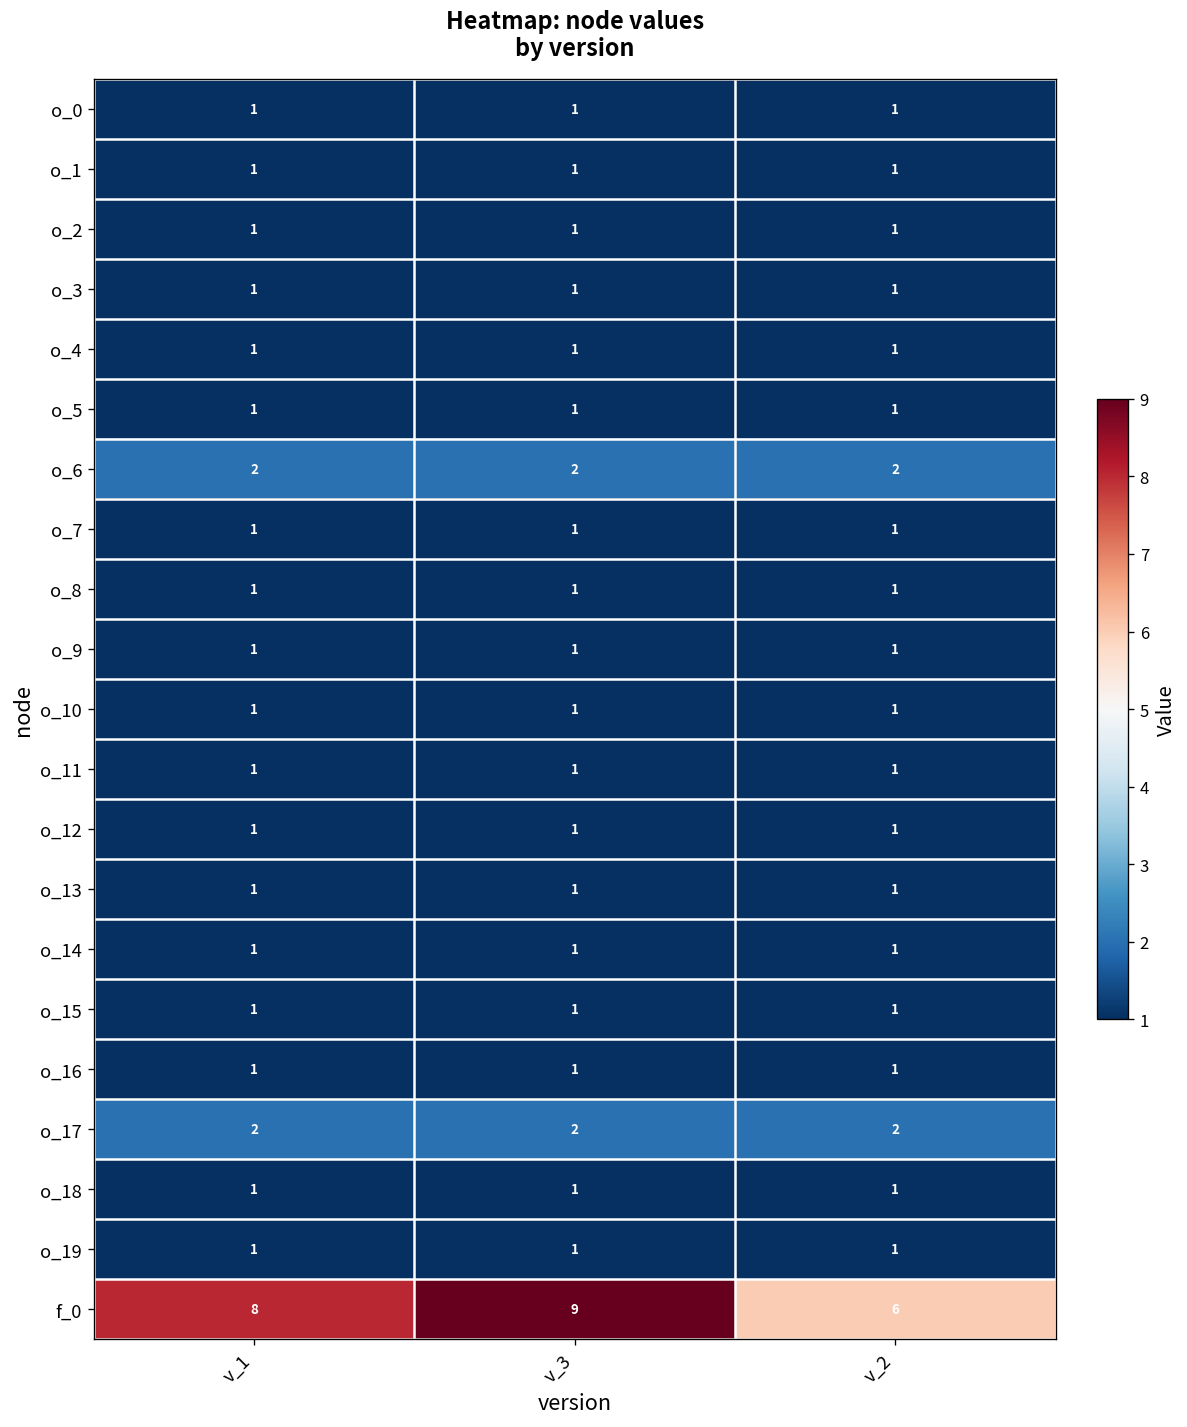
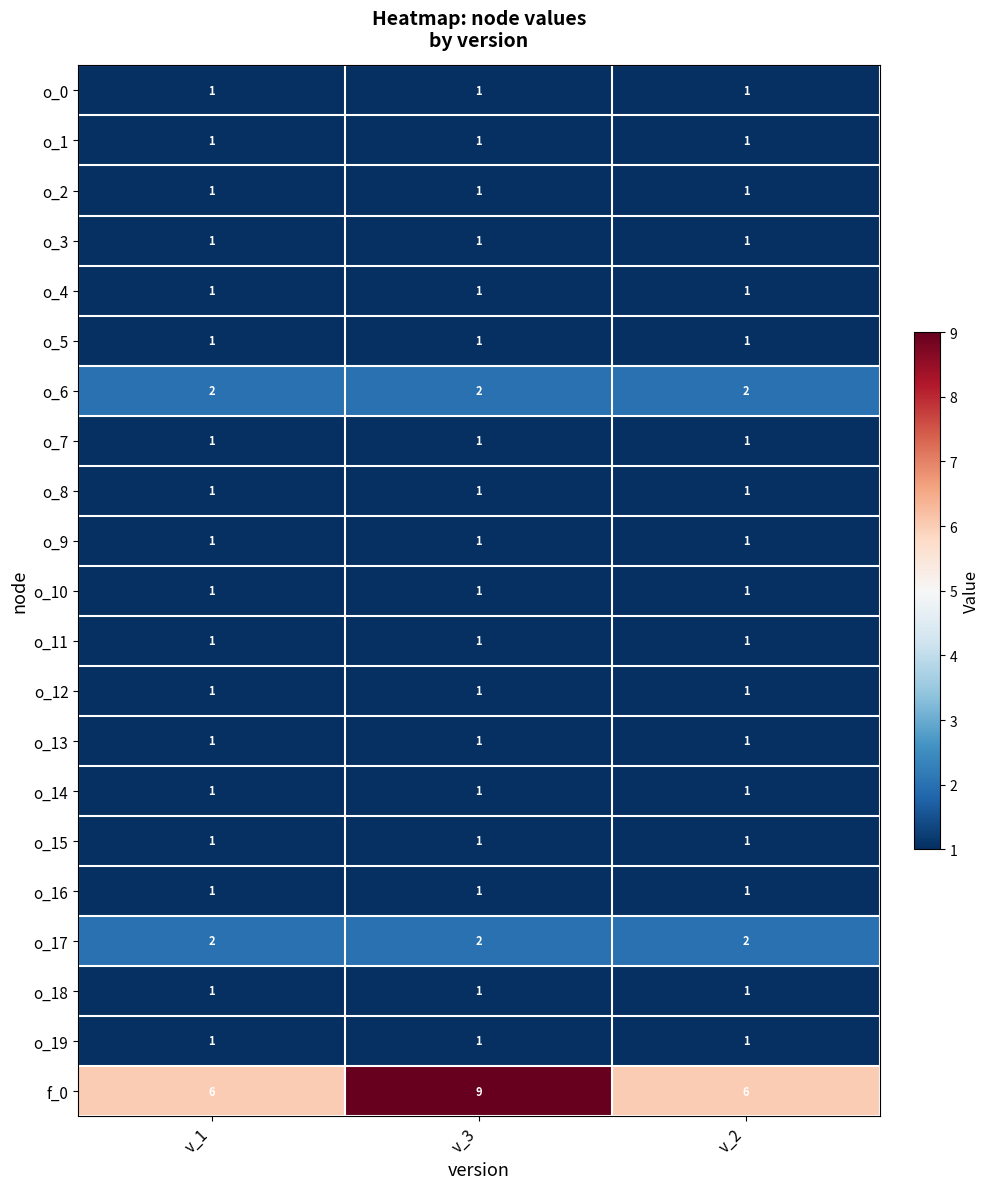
  {
    "o_0": {
      "v_1": 1,
      "v_3": 1,
      "v_2": 1
    },
    "o_1": {
      "v_1": 1,
      "v_3": 1,
      "v_2": 1
    },
    "o_2": {
      "v_1": 1,
      "v_3": 1,
      "v_2": 1
    },
    "o_3": {
      "v_1": 1,
      "v_3": 1,
      "v_2": 1
    },
    "o_4": {
      "v_1": 1,
      "v_3": 1,
      "v_2": 1
    },
    "o_5": {
      "v_1": 1,
      "v_3": 1,
      "v_2": 1
    },
    "o_6": {
      "v_1": 2,
      "v_3": 2,
      "v_2": 2
    },
    "o_7": {
      "v_1": 1,
      "v_3": 1,
      "v_2": 1
    },
    "o_8": {
      "v_1": 1,
      "v_3": 1,
      "v_2": 1
    },
    "o_9": {
      "v_1": 1,
      "v_3": 1,
      "v_2": 1
    },
    "o_10": {
      "v_1": 1,
      "v_3": 1,
      "v_2": 1
    },
    "o_11": {
      "v_1": 1,
      "v_3": 1,
      "v_2": 1
    },
    "o_12": {
      "v_1": 1,
      "v_3": 1,
      "v_2": 1
    },
    "o_13": {
      "v_1": 1,
      "v_3": 1,
      "v_2": 1
    },
    "o_14": {
      "v_1": 1,
      "v_3": 1,
      "v_2": 1
    },
    "o_15": {
      "v_1": 1,
      "v_3": 1,
      "v_2": 1
    },
    "o_16": {
      "v_1": 1,
      "v_3": 1,
      "v_2": 1
    },
    "o_17": {
      "v_1": 2,
      "v_3": 2,
      "v_2": 2
    },
    "o_18": {
      "v_1": 1,
      "v_3": 1,
      "v_2": 1
    },
    "o_19": {
      "v_1": 1,
      "v_3": 1,
      "v_2": 1
    },
    "f_0": {
-     "v_1": 8,
+     "v_1": 6,
      "v_3": 9,
      "v_2": 6
    }
  }
